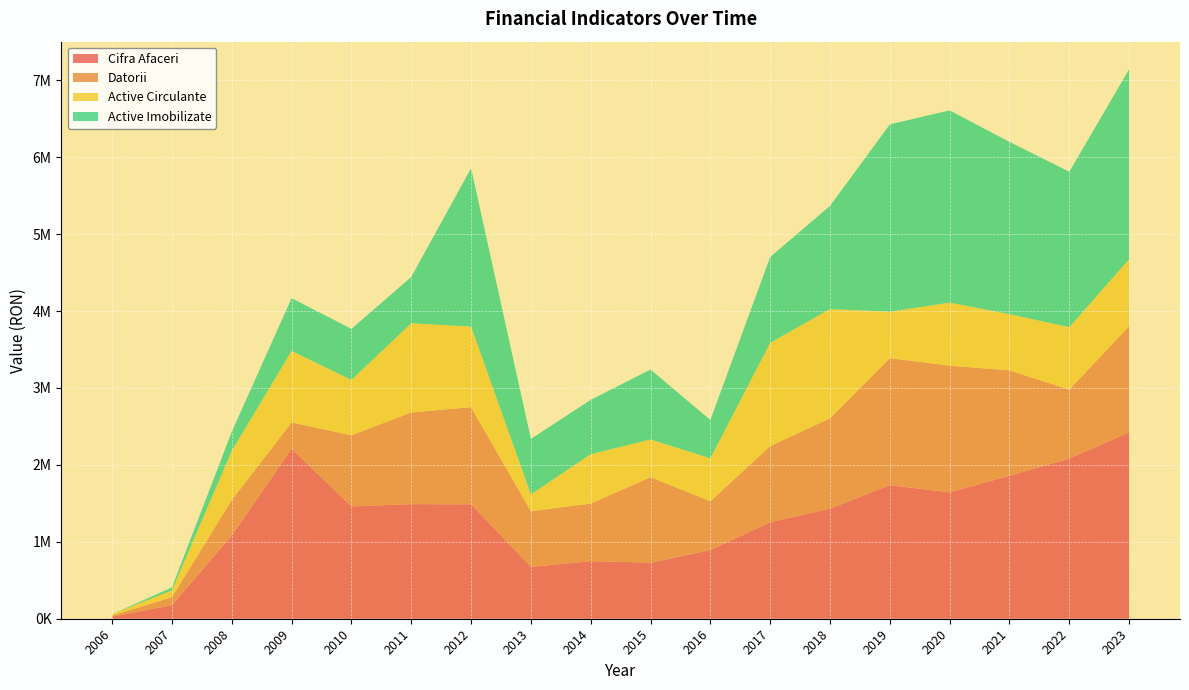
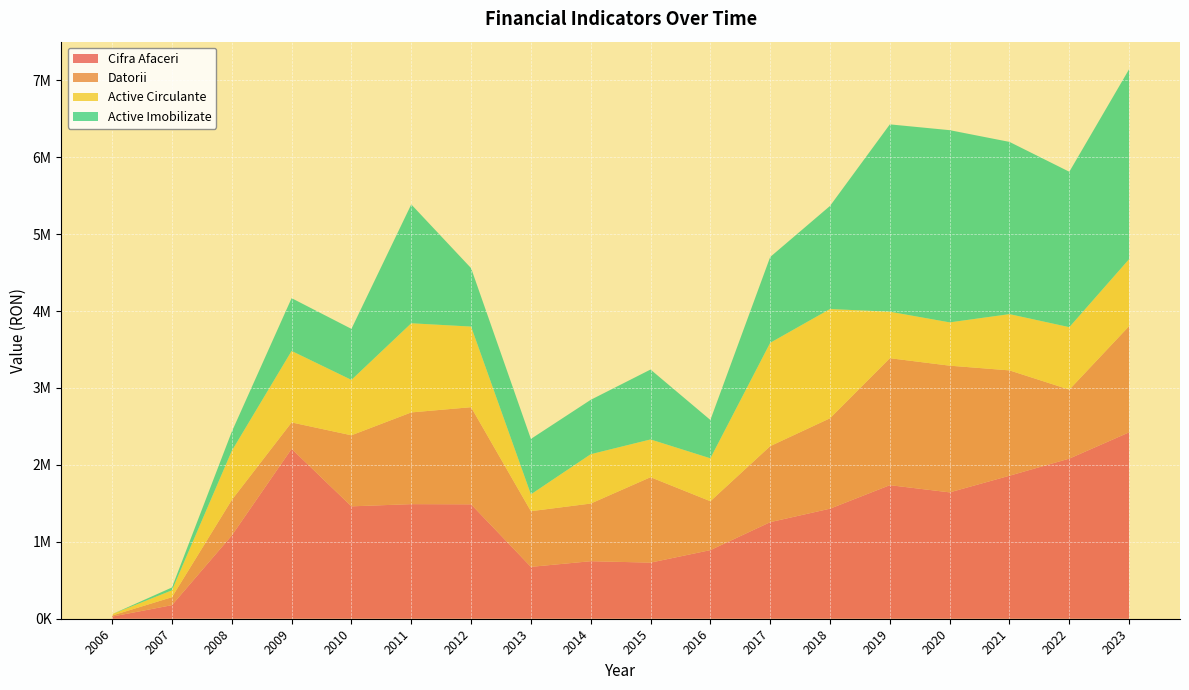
  {
    "Active Circulante": {
      "2007": 100000,
      "2008": 600000,
      "2009": 900000,
      "2010": 700000,
      "2011": 1200000,
      "2012": 1000000,
      "2013": 200000,
      "2014": 600000,
      "2015": 500000,
      "2016": 600000,
      "2017": 1300000,
      "2018": 1400000,
      "2019": 600000,
-     "2020": 800000,
+     "2020": 600000,
      "2021": 700000,
      "2022": 800000,
      "2023": 900000
    },
    "Active Imobilizate": {
      "2007": 0,
      "2008": 200000,
      "2009": 700000,
      "2010": 700000,
-     "2011": 600000,
-     "2012": 2100000,
+     "2011": 1500000,
+     "2012": 800000,
      "2013": 700000,
      "2014": 700000,
      "2015": 900000,
      "2016": 500000,
      "2017": 1100000,
      "2018": 1300000,
      "2019": 2400000,
      "2020": 2500000,
      "2021": 2200000,
      "2022": 2000000,
      "2023": 2500000
    }
  }
